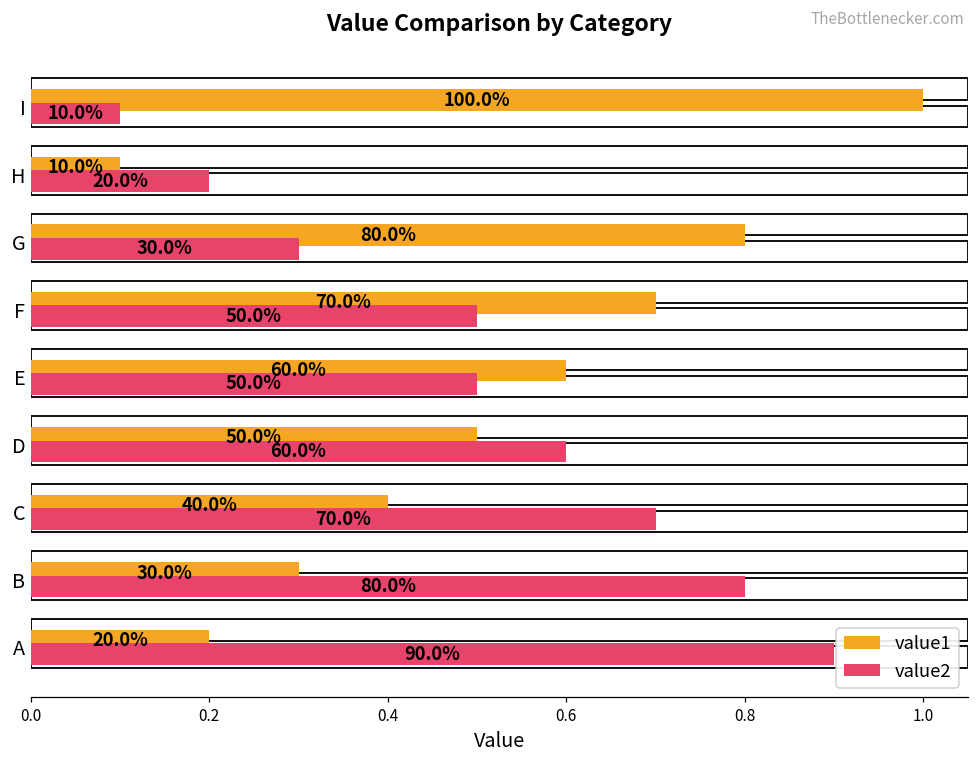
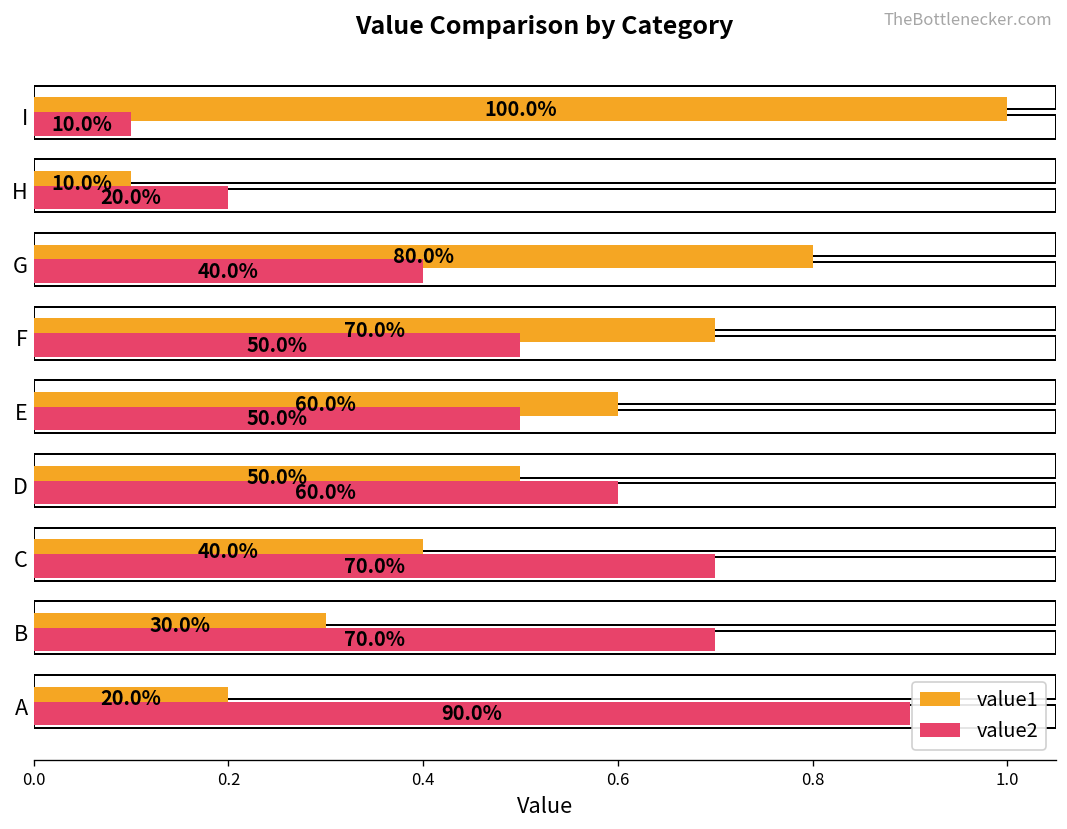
  {
    "value1": {
      "I": "100.0%",
      "H": "10.0%",
      "G": "80.0%",
      "F": "70.0%",
      "E": "60.0%",
      "D": "50.0%",
      "C": "40.0%",
      "B": "30.0%",
      "A": "20.0%"
    },
    "value2": {
      "I": "10.0%",
      "H": "20.0%",
-     "G": "30.0%",
+     "G": "40.0%",
      "F": "50.0%",
      "E": "50.0%",
      "D": "60.0%",
      "C": "70.0%",
-     "B": "80.0%",
+     "B": "70.0%",
      "A": "90.0%"
    }
  }
